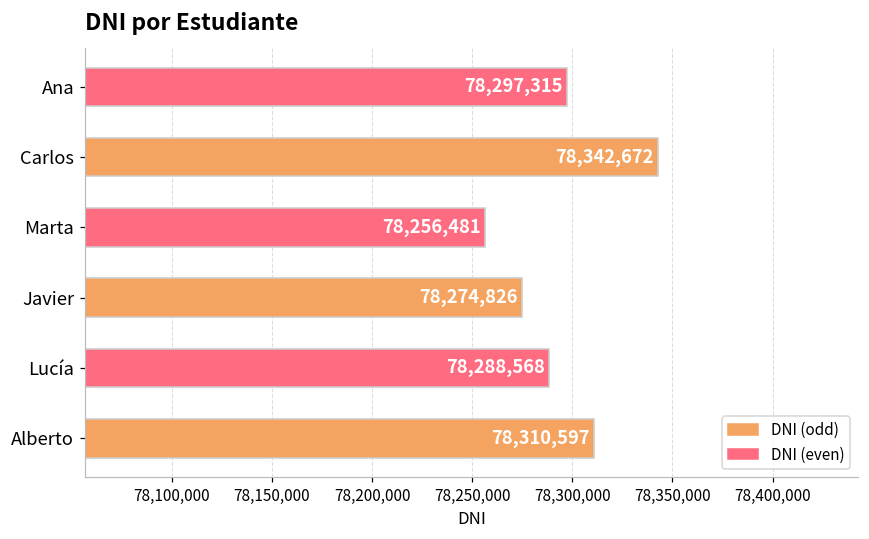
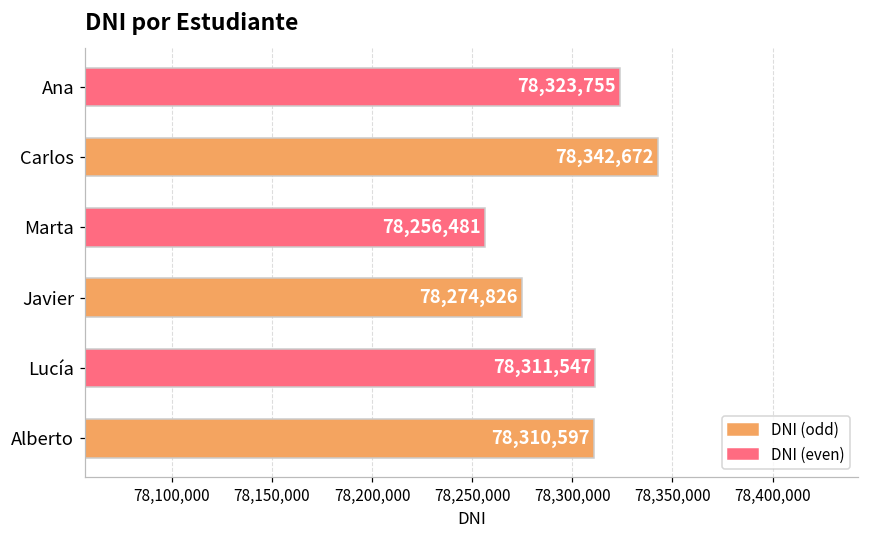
  {
-   "Ana": "78,297,315",
+   "Ana": "78,323,755",
    "Carlos": "78,342,672",
    "Marta": "78,256,481",
    "Javier": "78,274,826",
-   "Lucía": "78,288,568",
+   "Lucía": "78,311,547",
    "Alberto": "78,310,597"
  }
